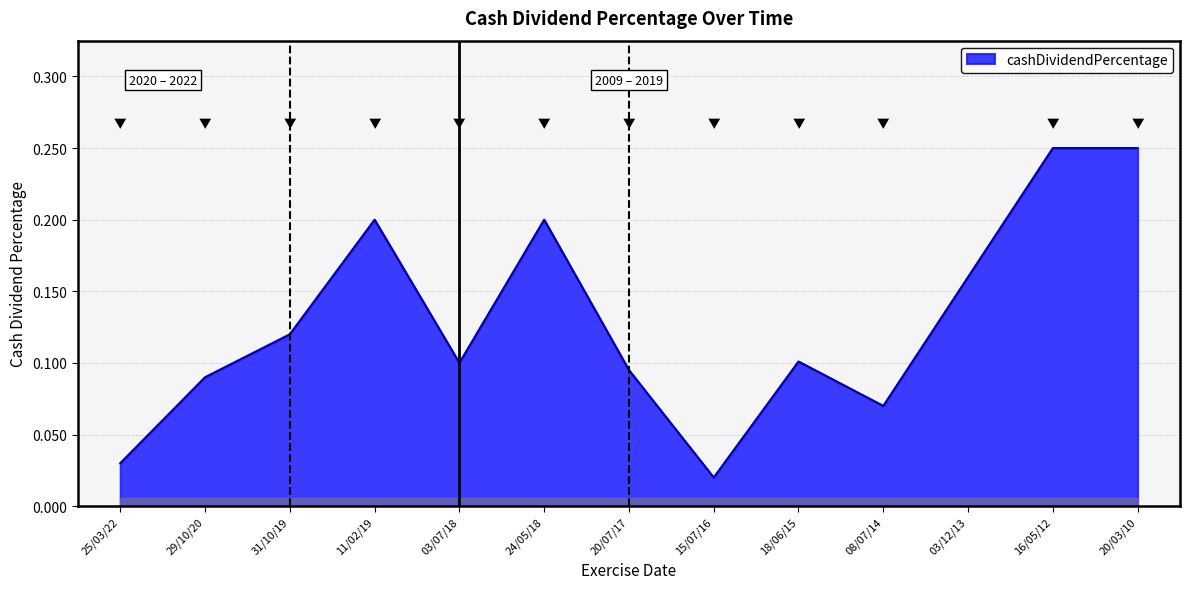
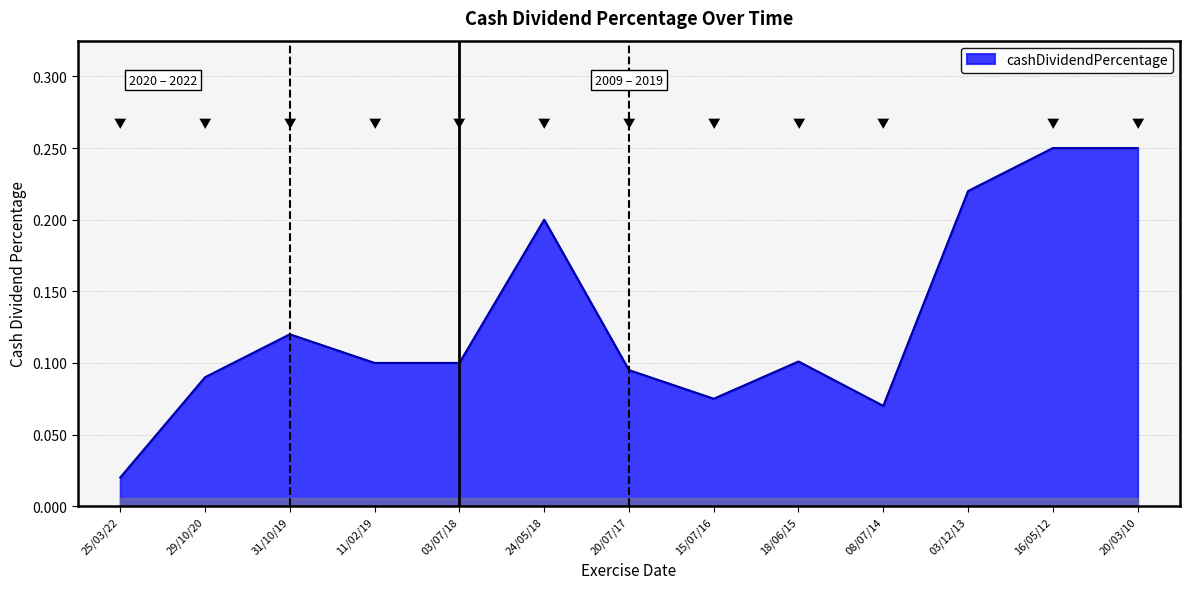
  {
    "cashDividendPercentage": {
-     "25/03/22": 0.03,
+     "25/03/22": 0.02,
      "29/10/20": 0.090,
      "31/10/19": 0.120,
-     "11/02/19": 0.2,
+     "11/02/19": 0.1,
      "03/07/18": 0.100,
      "24/05/18": 0.200,
      "20/07/17": 0.095,
-     "15/07/16": 0.020,
+     "15/07/16": 0.075,
      "18/06/15": 0.101,
      "08/07/14": 0.070,
-     "03/12/13": 0.16,
+     "03/12/13": 0.22,
      "16/05/12": 0.250,
      "20/03/10": 0.250
    }
  }
